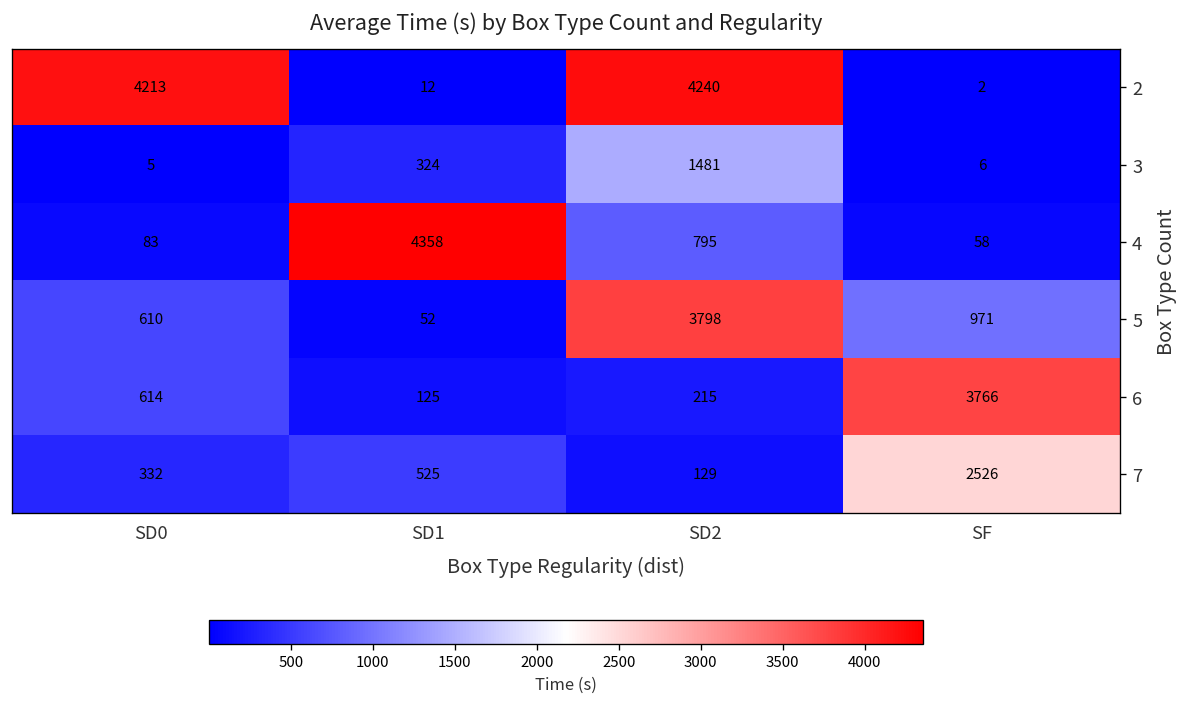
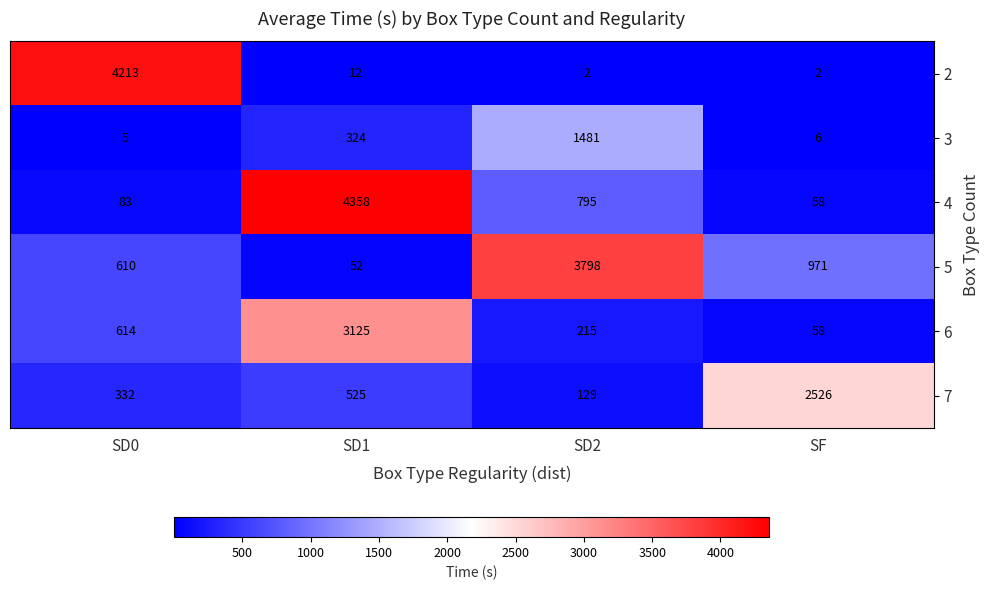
  {
    "2": {
-     "SD2": 4240
+     "SD2": 2
    },
    "6": {
-     "SD1": 125,
-     "SF": 3766
+     "SD1": 3125,
+     "SF": 58
    }
  }
